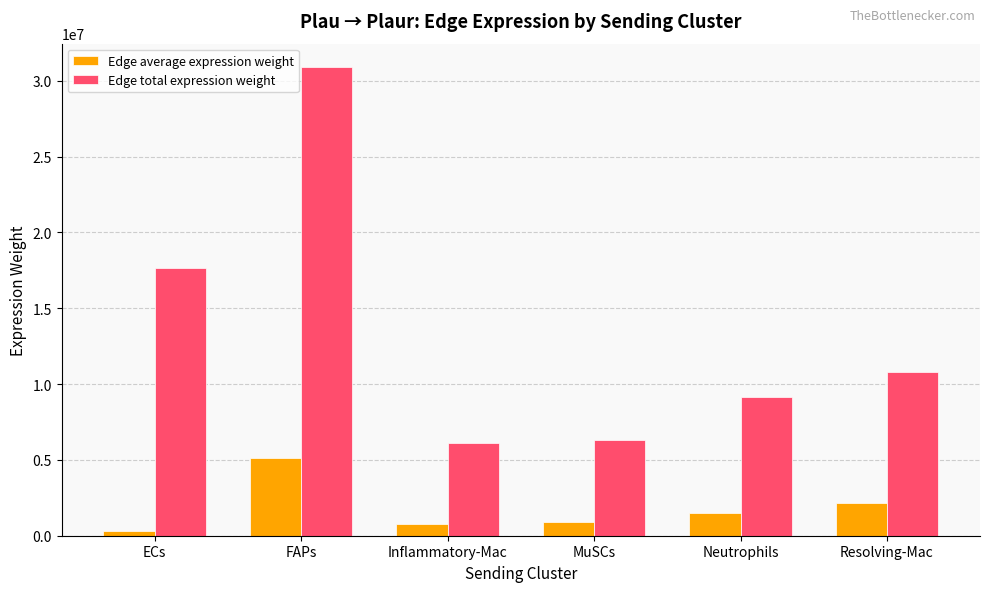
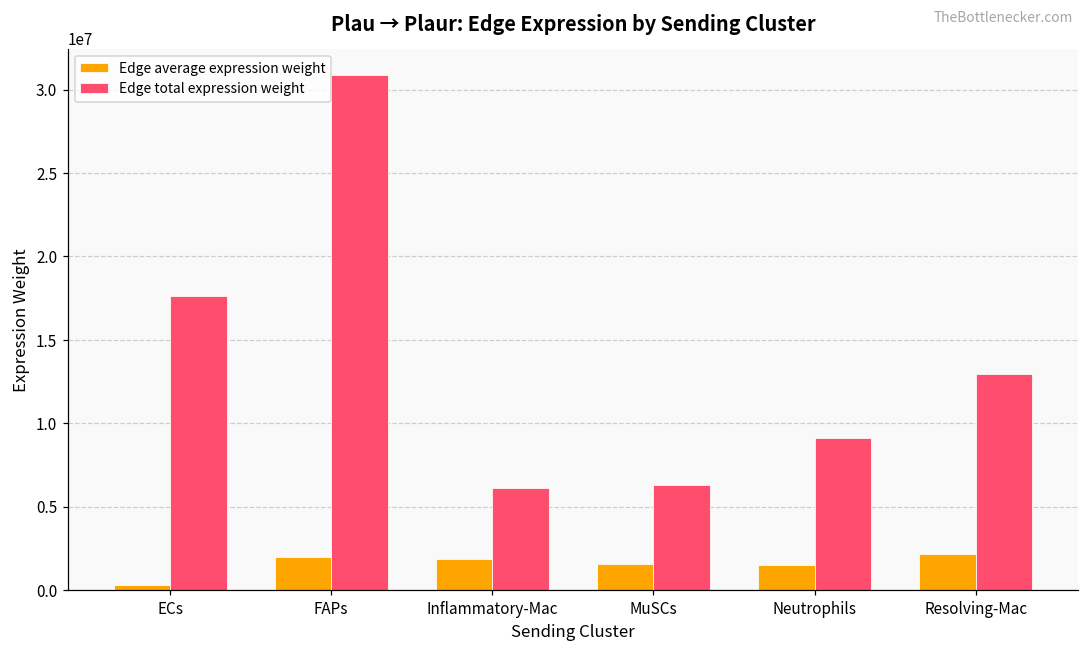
  {
    "Edge average expression weight": {
      "ECs": 300000,
-     "FAPs": 5100000,
-     "Inflammatory-Mac": 700000,
-     "MuSCs": 900000,
+     "FAPs": 2000000,
+     "Inflammatory-Mac": 1800000,
+     "MuSCs": 1600000,
      "Neutrophils": 1500000,
      "Resolving-Mac": 2200000
    },
    "Edge total expression weight": {
      "ECs": 17600000,
      "FAPs": 30900000,
      "Inflammatory-Mac": 6100000,
      "MuSCs": 6300000,
      "Neutrophils": 9100000,
-     "Resolving-Mac": 10800000
+     "Resolving-Mac": 13000000
    }
  }
